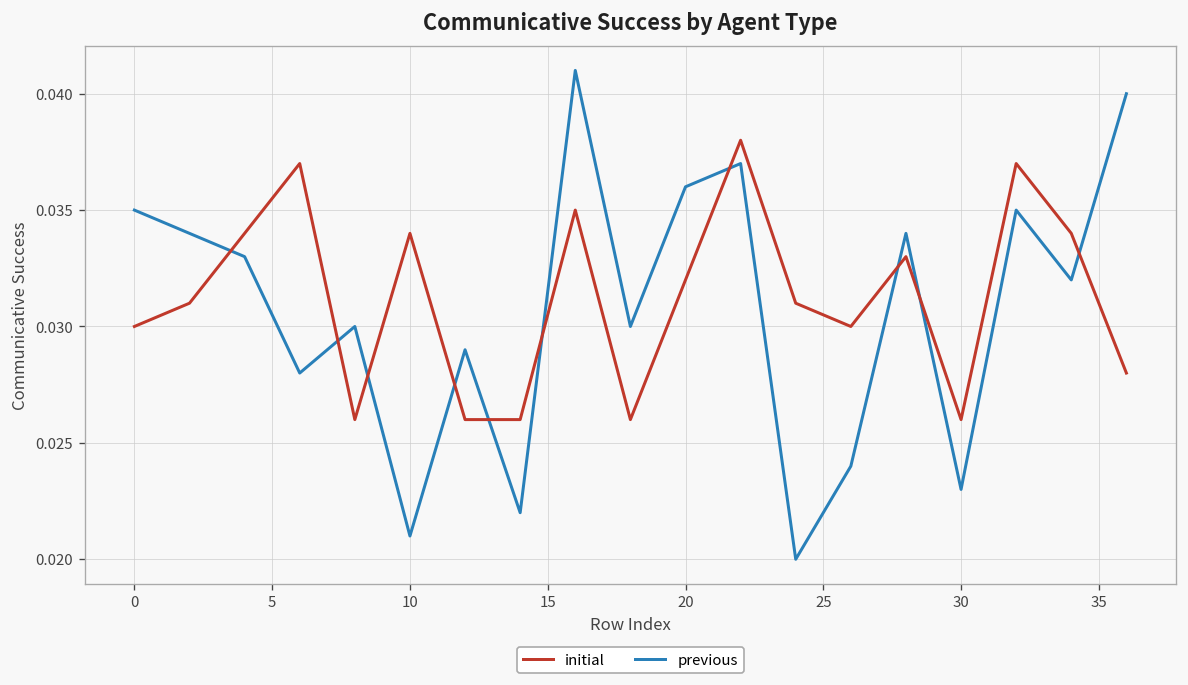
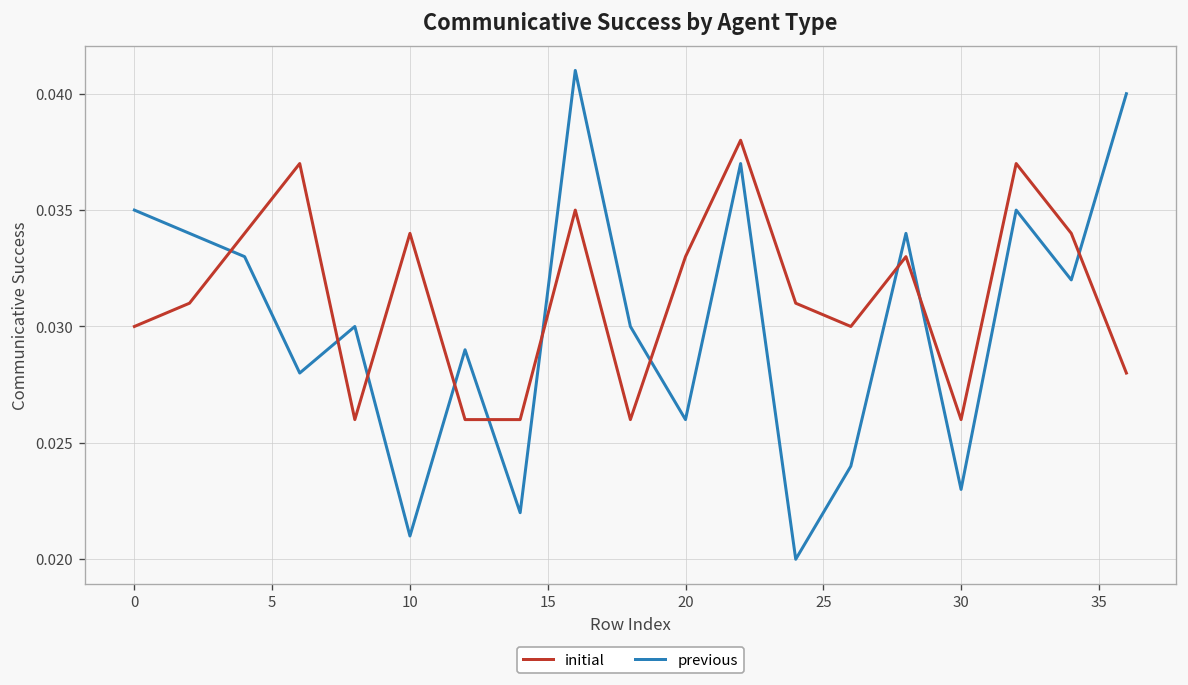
  {
    "initial": {
      "0": 0.030,
      "10": 0.034,
-     "20": 0.032,
+     "20": 0.033,
      "30": 0.026
    },
    "previous": {
      "0": 0.035,
      "10": 0.021,
-     "20": 0.036,
+     "20": 0.026,
      "30": 0.023
    }
  }
